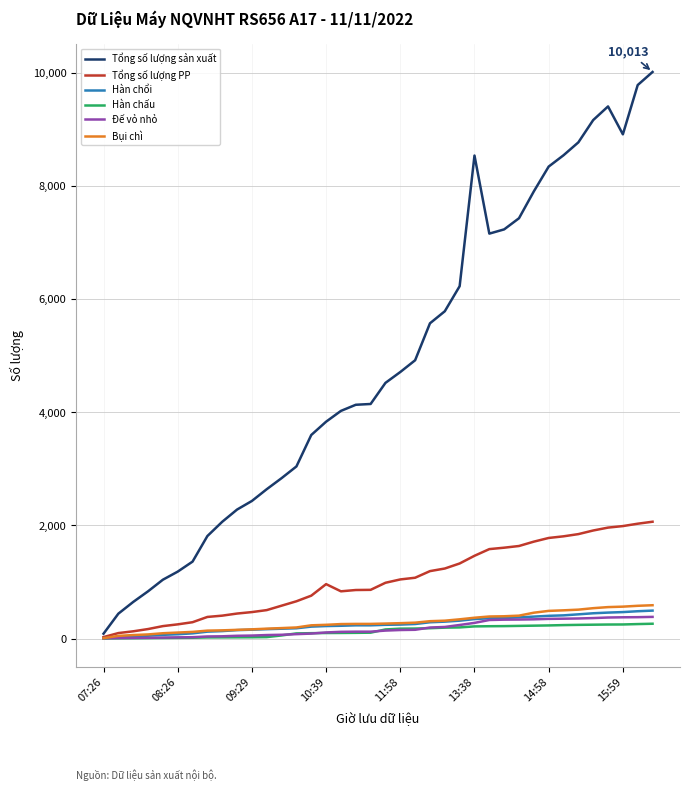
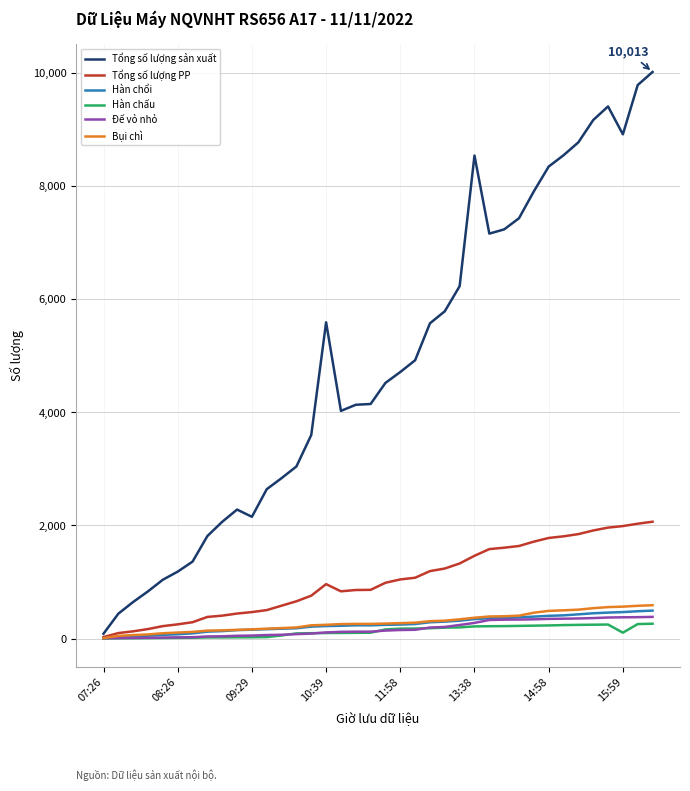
  {
    "Tổng số lượng sản xuất": {
      "07:26": "100",
      "08:26": "1,200",
-     "09:29": "2,400",
-     "10:39": "3,800",
+     "09:29": "2,200",
+     "10:39": "5,600",
      "11:58": "4,700",
      "13:38": "8,500",
      "14:58": "8,300",
      "15:59": "8,900"
    },
    "Tổng số lượng PP": {
      "08:26": "300",
      "09:29": "500",
      "10:39": "1,000",
      "11:58": "1,000",
      "13:38": "1,500",
      "14:58": "1,800",
      "15:59": "2,000"
    },
    "Hàn chổi": {
      "14:58": "400",
      "15:59": "500"
    },
    "Hàn chấu": {
      "13:38": "200",
      "14:58": "200",
-     "15:59": "200"
+     "15:59": "100"
    },
    "Đế vỏ nhỏ": {
      "13:38": "300",
      "14:58": "300",
      "15:59": "400"
    },
    "Bụi chì": {
      "14:58": "500",
      "15:59": "600"
    }
  }
